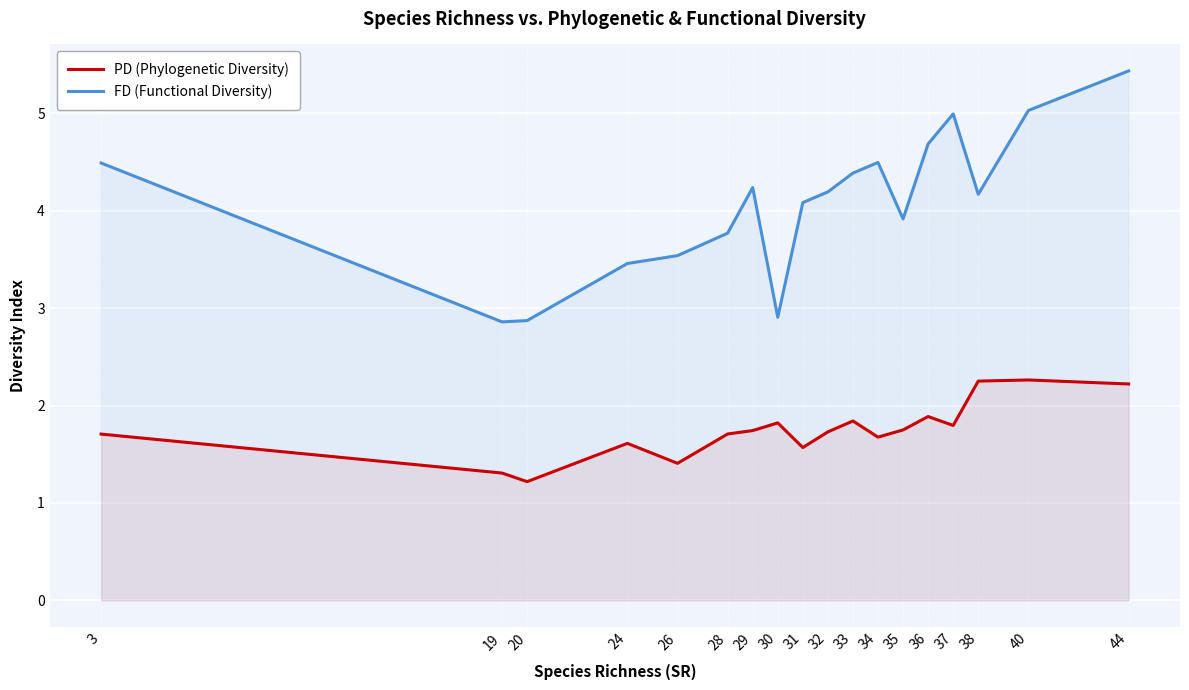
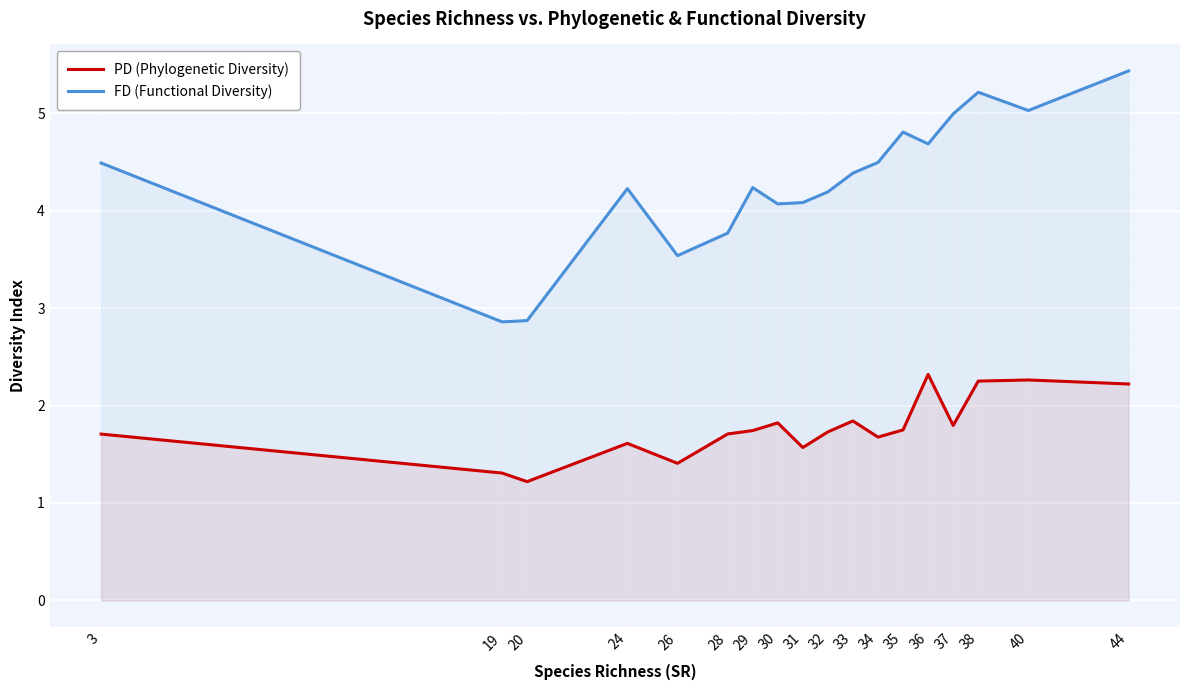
  {
    "PD (Phylogenetic Diversity)": {
      "3": 1.7,
      "19": 1.3,
      "20": 1.2,
      "24": 1.6,
      "26": 1.4,
      "28": 1.7,
      "29": 1.7,
      "30": 1.8,
      "31": 1.6,
      "32": 1.7,
      "33": 1.8,
      "34": 1.7,
      "35": 1.7,
-     "36": 1.9,
+     "36": 2.3,
      "37": 1.8,
      "38": 2.3,
      "40": 2.3,
      "44": 2.2
    },
    "FD (Functional Diversity)": {
      "3": 4.5,
      "19": 2.9,
      "20": 2.9,
-     "24": 3.5,
+     "24": 4.2,
      "26": 3.5,
      "28": 3.8,
      "29": 4.2,
-     "30": 2.9,
+     "30": 4.1,
      "31": 4.1,
      "32": 4.2,
      "33": 4.4,
      "34": 4.5,
-     "35": 3.9,
+     "35": 4.8,
      "36": 4.7,
      "37": 5.0,
-     "38": 4.2,
+     "38": 5.2,
      "40": 5.0,
      "44": 5.4
    }
  }
